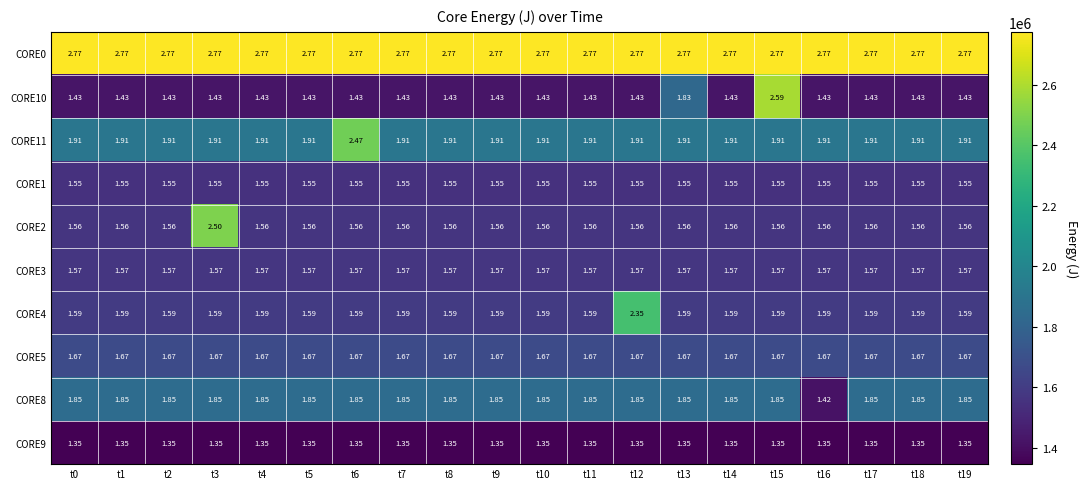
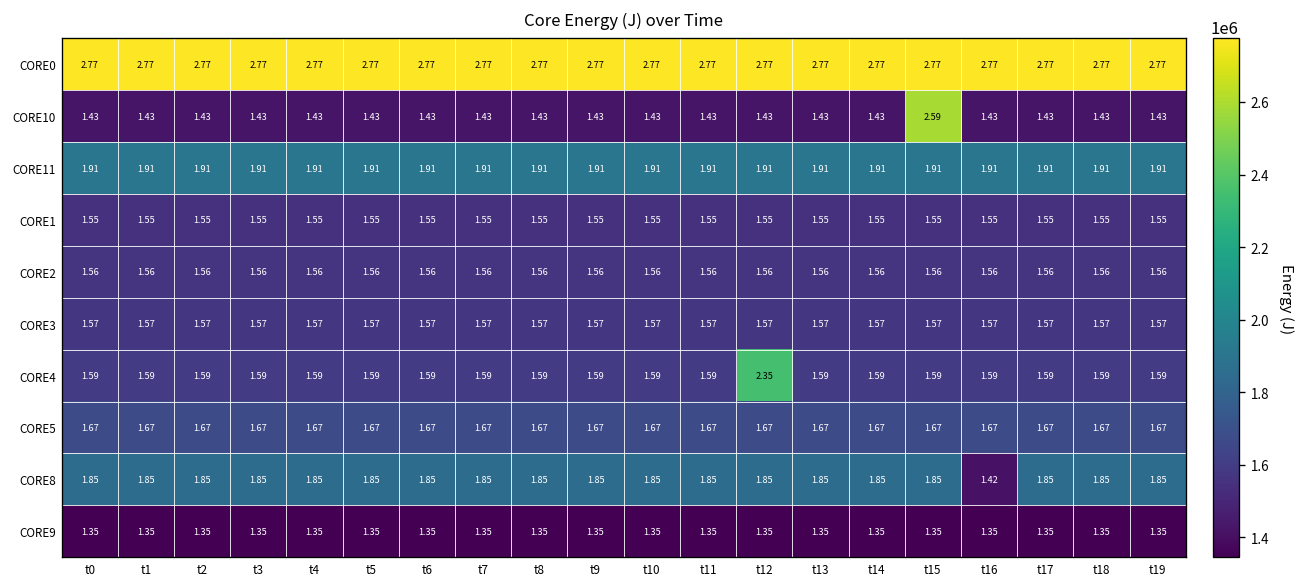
  {
    "CORE0": {
      "t0": 2.77,
      "t1": 2.77,
      "t2": 2.77,
      "t3": 2.77,
      "t4": 2.77,
      "t5": 2.77,
      "t6": 2.77,
      "t7": 2.77,
      "t8": 2.77,
      "t9": 2.77,
      "t10": 2.77,
      "t11": 2.77,
      "t12": 2.77,
      "t13": 2.77,
      "t14": 2.77,
      "t15": 2.77,
      "t16": 2.77,
      "t17": 2.77,
      "t18": 2.77,
      "t19": 2.77
    },
    "CORE10": {
      "t0": 1.43,
      "t1": 1.43,
      "t2": 1.43,
      "t3": 1.43,
      "t4": 1.43,
      "t5": 1.43,
      "t6": 1.43,
      "t7": 1.43,
      "t8": 1.43,
      "t9": 1.43,
      "t10": 1.43,
      "t11": 1.43,
      "t12": 1.43,
-     "t13": 1.83,
+     "t13": 1.43,
      "t14": 1.43,
      "t15": 2.59,
      "t16": 1.43,
      "t17": 1.43,
      "t18": 1.43,
      "t19": 1.43
    },
    "CORE11": {
      "t0": 1.91,
      "t1": 1.91,
      "t2": 1.91,
      "t3": 1.91,
      "t4": 1.91,
      "t5": 1.91,
-     "t6": 2.47,
+     "t6": 1.91,
      "t7": 1.91,
      "t8": 1.91,
      "t9": 1.91,
      "t10": 1.91,
      "t11": 1.91,
      "t12": 1.91,
      "t13": 1.91,
      "t14": 1.91,
      "t15": 1.91,
      "t16": 1.91,
      "t17": 1.91,
      "t18": 1.91,
      "t19": 1.91
    },
    "CORE1": {
      "t0": 1.55,
      "t1": 1.55,
      "t2": 1.55,
      "t3": 1.55,
      "t4": 1.55,
      "t5": 1.55,
      "t6": 1.55,
      "t7": 1.55,
      "t8": 1.55,
      "t9": 1.55,
      "t10": 1.55,
      "t11": 1.55,
      "t12": 1.55,
      "t13": 1.55,
      "t14": 1.55,
      "t15": 1.55,
      "t16": 1.55,
      "t17": 1.55,
      "t18": 1.55,
      "t19": 1.55
    },
    "CORE2": {
      "t0": 1.56,
      "t1": 1.56,
      "t2": 1.56,
-     "t3": 2.50,
+     "t3": 1.56,
      "t4": 1.56,
      "t5": 1.56,
      "t6": 1.56,
      "t7": 1.56,
      "t8": 1.56,
      "t9": 1.56,
      "t10": 1.56,
      "t11": 1.56,
      "t12": 1.56,
      "t13": 1.56,
      "t14": 1.56,
      "t15": 1.56,
      "t16": 1.56,
      "t17": 1.56,
      "t18": 1.56,
      "t19": 1.56
    },
    "CORE3": {
      "t0": 1.57,
      "t1": 1.57,
      "t2": 1.57,
      "t3": 1.57,
      "t4": 1.57,
      "t5": 1.57,
      "t6": 1.57,
      "t7": 1.57,
      "t8": 1.57,
      "t9": 1.57,
      "t10": 1.57,
      "t11": 1.57,
      "t12": 1.57,
      "t13": 1.57,
      "t14": 1.57,
      "t15": 1.57,
      "t16": 1.57,
      "t17": 1.57,
      "t18": 1.57,
      "t19": 1.57
    },
    "CORE4": {
      "t0": 1.59,
      "t1": 1.59,
      "t2": 1.59,
      "t3": 1.59,
      "t4": 1.59,
      "t5": 1.59,
      "t6": 1.59,
      "t7": 1.59,
      "t8": 1.59,
      "t9": 1.59,
      "t10": 1.59,
      "t11": 1.59,
      "t12": 2.35,
      "t13": 1.59,
      "t14": 1.59,
      "t15": 1.59,
      "t16": 1.59,
      "t17": 1.59,
      "t18": 1.59,
      "t19": 1.59
    },
    "CORE5": {
      "t0": 1.67,
      "t1": 1.67,
      "t2": 1.67,
      "t3": 1.67,
      "t4": 1.67,
      "t5": 1.67,
      "t6": 1.67,
      "t7": 1.67,
      "t8": 1.67,
      "t9": 1.67,
      "t10": 1.67,
      "t11": 1.67,
      "t12": 1.67,
      "t13": 1.67,
      "t14": 1.67,
      "t15": 1.67,
      "t16": 1.67,
      "t17": 1.67,
      "t18": 1.67,
      "t19": 1.67
    },
    "CORE8": {
      "t0": 1.85,
      "t1": 1.85,
      "t2": 1.85,
      "t3": 1.85,
      "t4": 1.85,
      "t5": 1.85,
      "t6": 1.85,
      "t7": 1.85,
      "t8": 1.85,
      "t9": 1.85,
      "t10": 1.85,
      "t11": 1.85,
      "t12": 1.85,
      "t13": 1.85,
      "t14": 1.85,
      "t15": 1.85,
      "t16": 1.42,
      "t17": 1.85,
      "t18": 1.85,
      "t19": 1.85
    },
    "CORE9": {
      "t0": 1.35,
      "t1": 1.35,
      "t2": 1.35,
      "t3": 1.35,
      "t4": 1.35,
      "t5": 1.35,
      "t6": 1.35,
      "t7": 1.35,
      "t8": 1.35,
      "t9": 1.35,
      "t10": 1.35,
      "t11": 1.35,
      "t12": 1.35,
      "t13": 1.35,
      "t14": 1.35,
      "t15": 1.35,
      "t16": 1.35,
      "t17": 1.35,
      "t18": 1.35,
      "t19": 1.35
    }
  }
